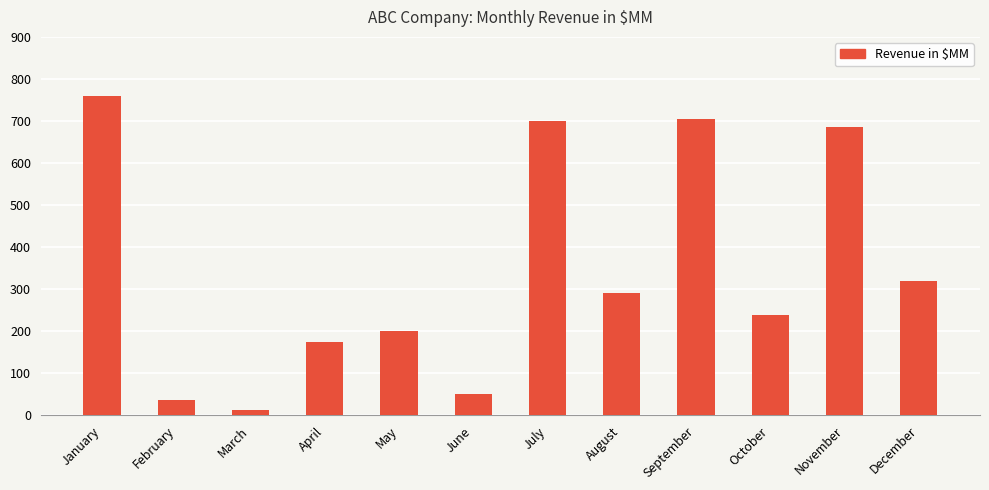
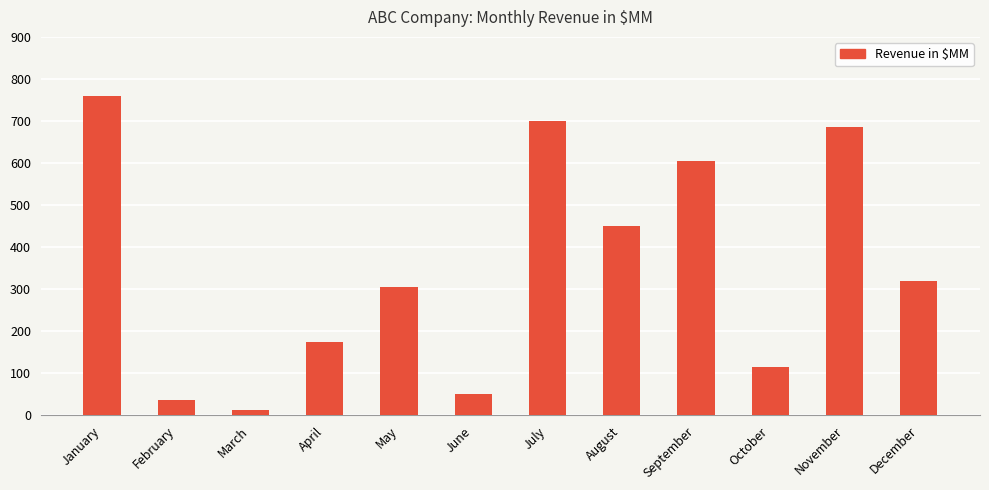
  {
    "January": 760,
    "February": 40,
    "March": 10,
    "April": 170,
-   "May": 200,
+   "May": 310,
    "June": 50,
    "July": 700,
-   "August": 290,
-   "September": 700,
-   "October": 240,
+   "August": 450,
+   "September": 610,
+   "October": 120,
    "November": 690,
    "December": 320
  }
